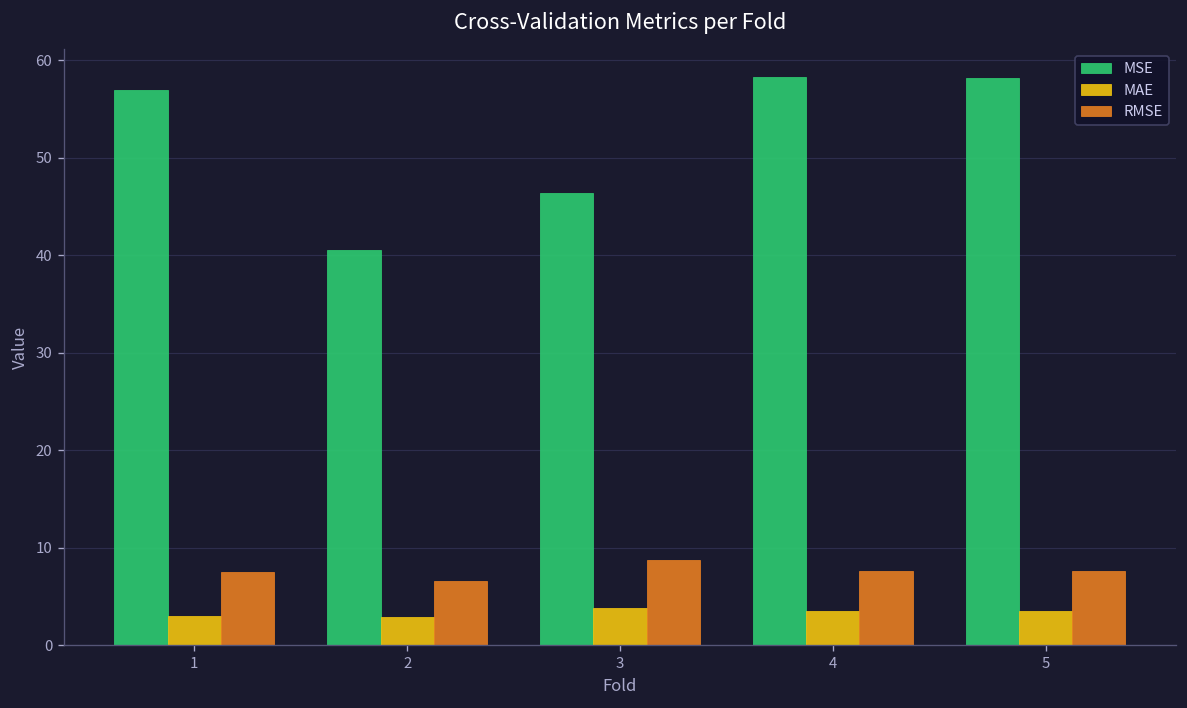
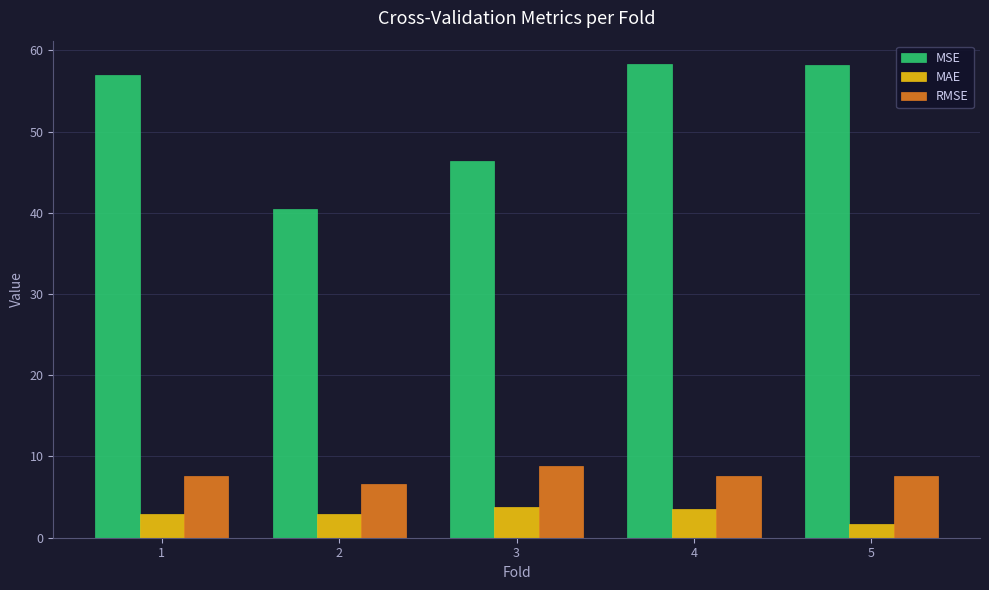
  {
    "MSE": {
      "1": 57,
      "2": 41,
      "3": 46,
      "4": 58,
      "5": 58
    },
    "MAE": {
      "1": 3,
      "2": 3,
      "3": 4,
      "4": 3,
-     "5": 3
+     "5": 2
    },
    "RMSE": {
      "1": 8,
      "2": 7,
      "3": 9,
      "4": 8,
      "5": 8
    }
  }
